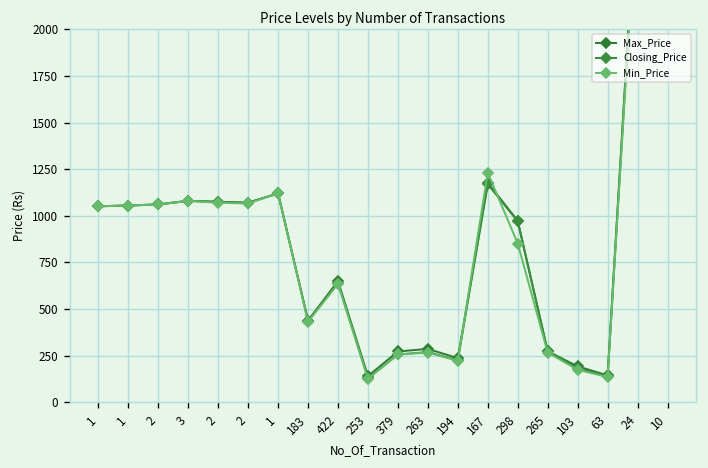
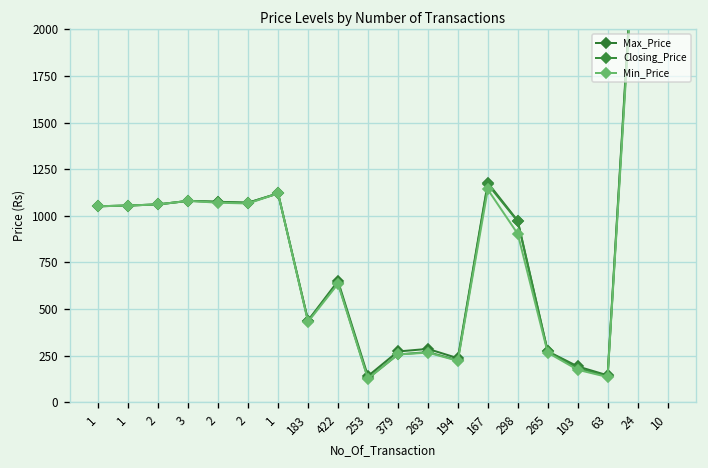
  {
    "Min_Price": {
-     "167": 1230,
-     "298": 850
+     "167": 1140,
+     "298": 900
    }
  }
